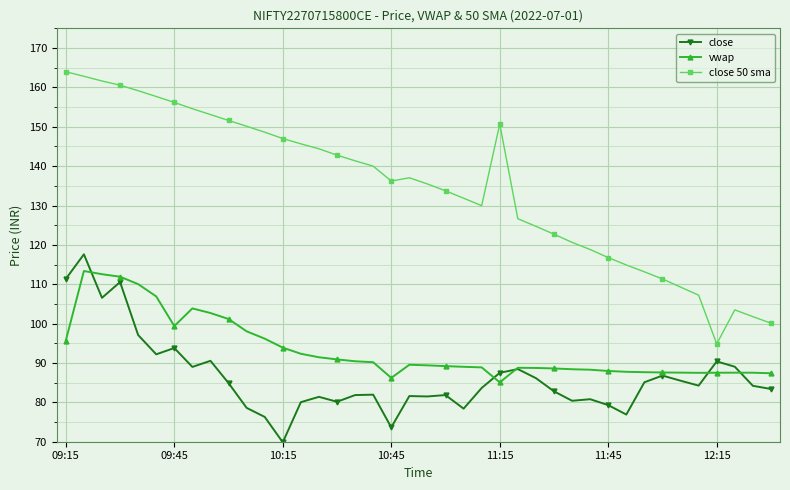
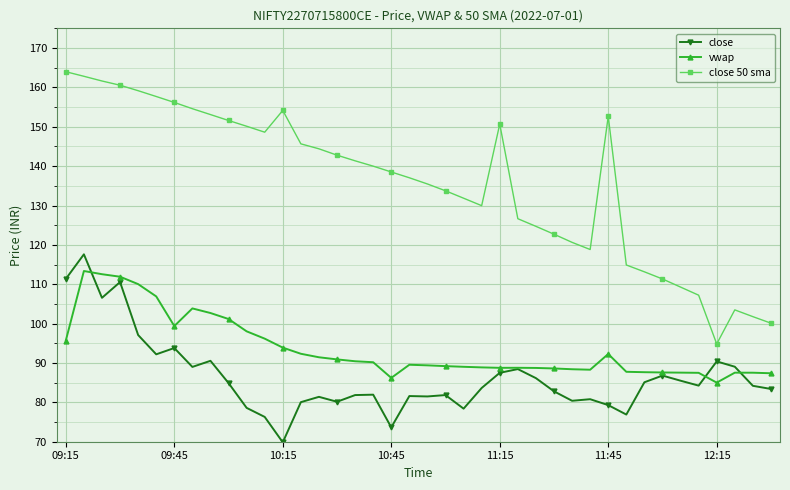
  {
    "close": {
      "09:15": 111,
      "09:45": 94,
      "10:15": 70,
      "10:45": 74,
      "11:15": 88,
      "11:45": 79,
      "12:15": 90
    },
    "vwap": {
      "09:15": 96,
      "09:45": 99,
      "10:15": 94,
      "10:45": 86,
-     "11:15": 85,
-     "11:45": 88,
-     "12:15": 88
+     "11:15": 89,
+     "11:45": 92,
+     "12:15": 85
    },
    "close 50 sma": {
      "09:15": 164,
      "09:45": 156,
-     "10:15": 147,
-     "10:45": 136,
+     "10:15": 154,
+     "10:45": 139,
      "11:15": 151,
-     "11:45": 117,
+     "11:45": 153,
      "12:15": 95
    }
  }
